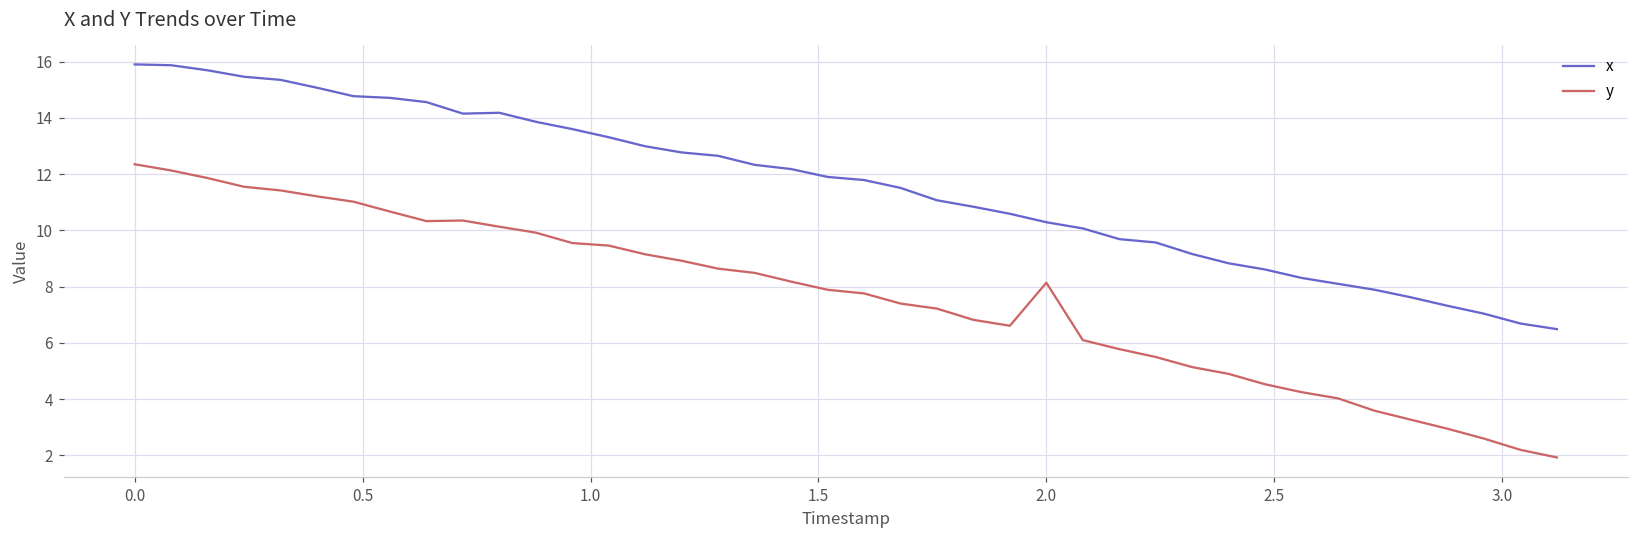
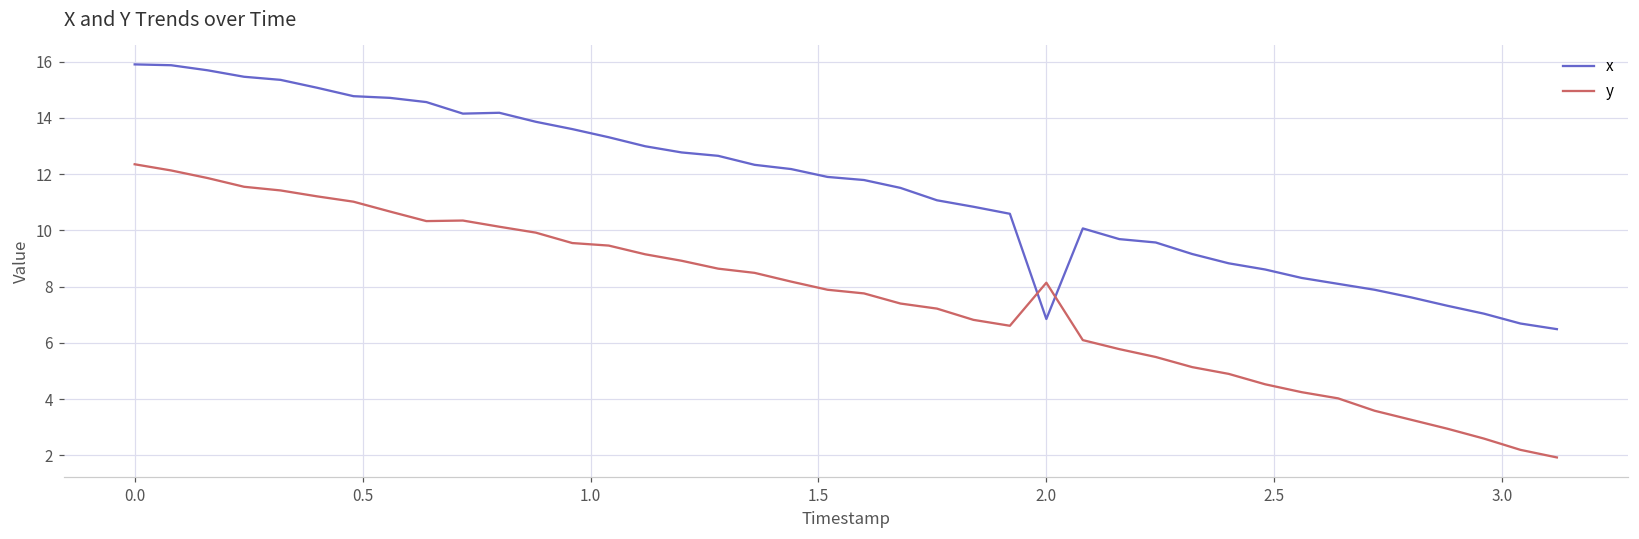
  {
    "x": {
      "0.0": 15.9,
-     "2.0": 10.3
+     "2.0": 6.9
    },
    "y": {
      "0.0": 12.4,
      "2.0": 8.1
    }
  }
